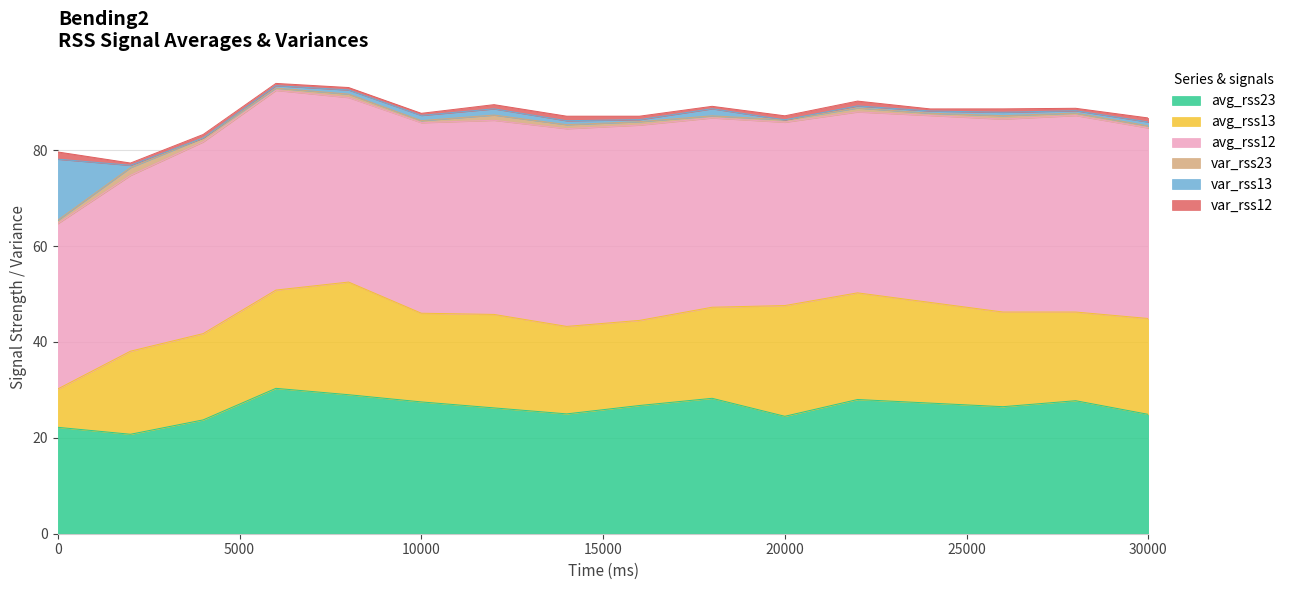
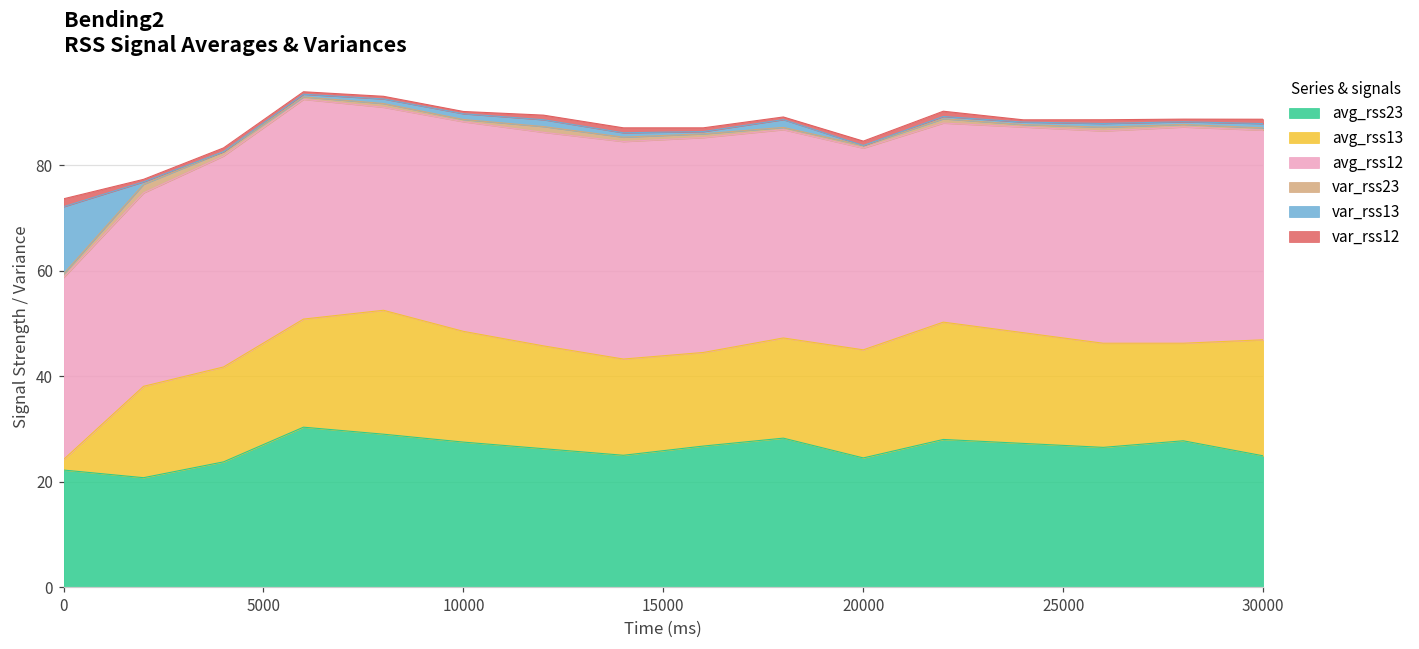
  {
    "avg_rss23": {
      "0": 22,
      "10000": 28,
      "20000": 25,
      "30000": 25
    },
    "avg_rss13": {
-     "0": 8,
-     "10000": 19,
-     "20000": 23,
-     "30000": 20
+     "0": 2,
+     "10000": 21,
+     "20000": 21,
+     "30000": 22
    },
    "avg_rss12": {
      "0": 35
    },
    "var_rss23": {
      "0": 1
    },
    "var_rss13": {
      "0": 13,
      "30000": 1
    },
    "var_rss12": {
      "0": 2,
      "20000": 1,
      "30000": 1
    }
  }
